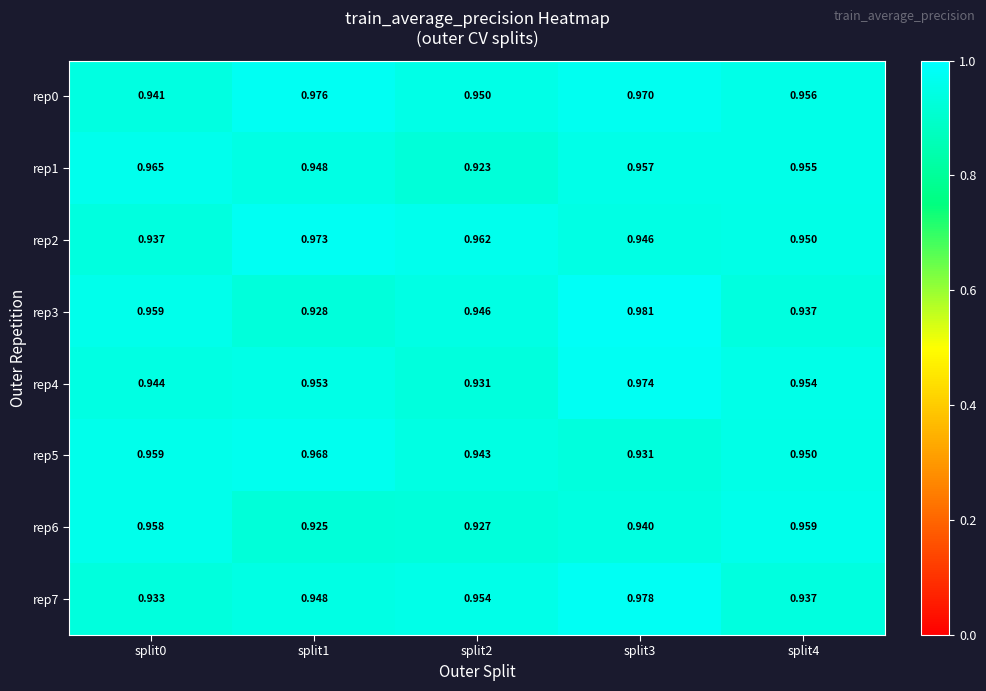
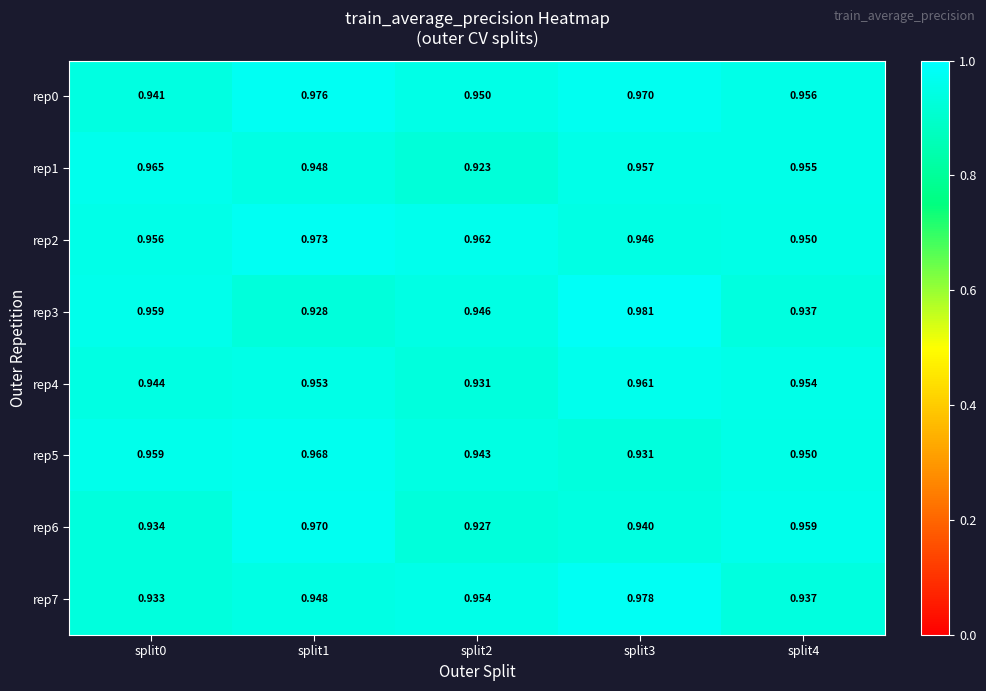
  {
    "rep0": {
      "split0": 0.941,
      "split1": 0.976,
      "split2": 0.950,
      "split3": 0.970,
      "split4": 0.956
    },
    "rep1": {
      "split0": 0.965,
      "split1": 0.948,
      "split2": 0.923,
      "split3": 0.957,
      "split4": 0.955
    },
    "rep2": {
-     "split0": 0.937,
+     "split0": 0.956,
      "split1": 0.973,
      "split2": 0.962,
      "split3": 0.946,
      "split4": 0.950
    },
    "rep3": {
      "split0": 0.959,
      "split1": 0.928,
      "split2": 0.946,
      "split3": 0.981,
      "split4": 0.937
    },
    "rep4": {
      "split0": 0.944,
      "split1": 0.953,
      "split2": 0.931,
-     "split3": 0.974,
+     "split3": 0.961,
      "split4": 0.954
    },
    "rep5": {
      "split0": 0.959,
      "split1": 0.968,
      "split2": 0.943,
      "split3": 0.931,
      "split4": 0.950
    },
    "rep6": {
-     "split0": 0.958,
-     "split1": 0.925,
+     "split0": 0.934,
+     "split1": 0.970,
      "split2": 0.927,
      "split3": 0.940,
      "split4": 0.959
    },
    "rep7": {
      "split0": 0.933,
      "split1": 0.948,
      "split2": 0.954,
      "split3": 0.978,
      "split4": 0.937
    }
  }
